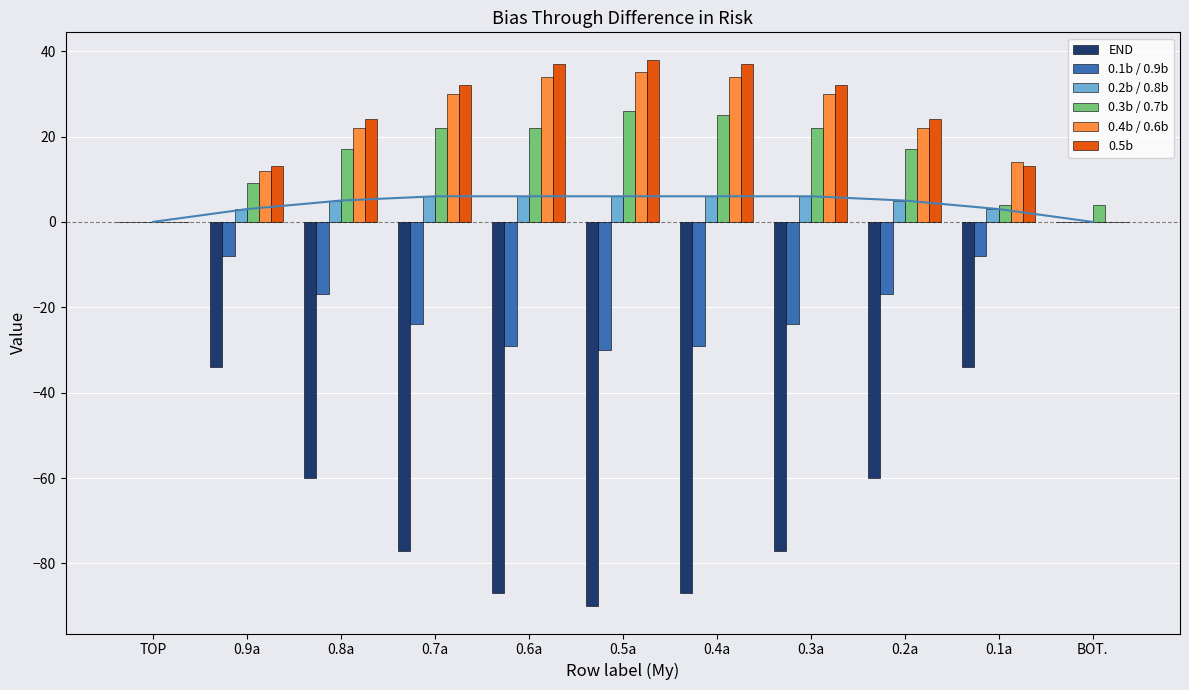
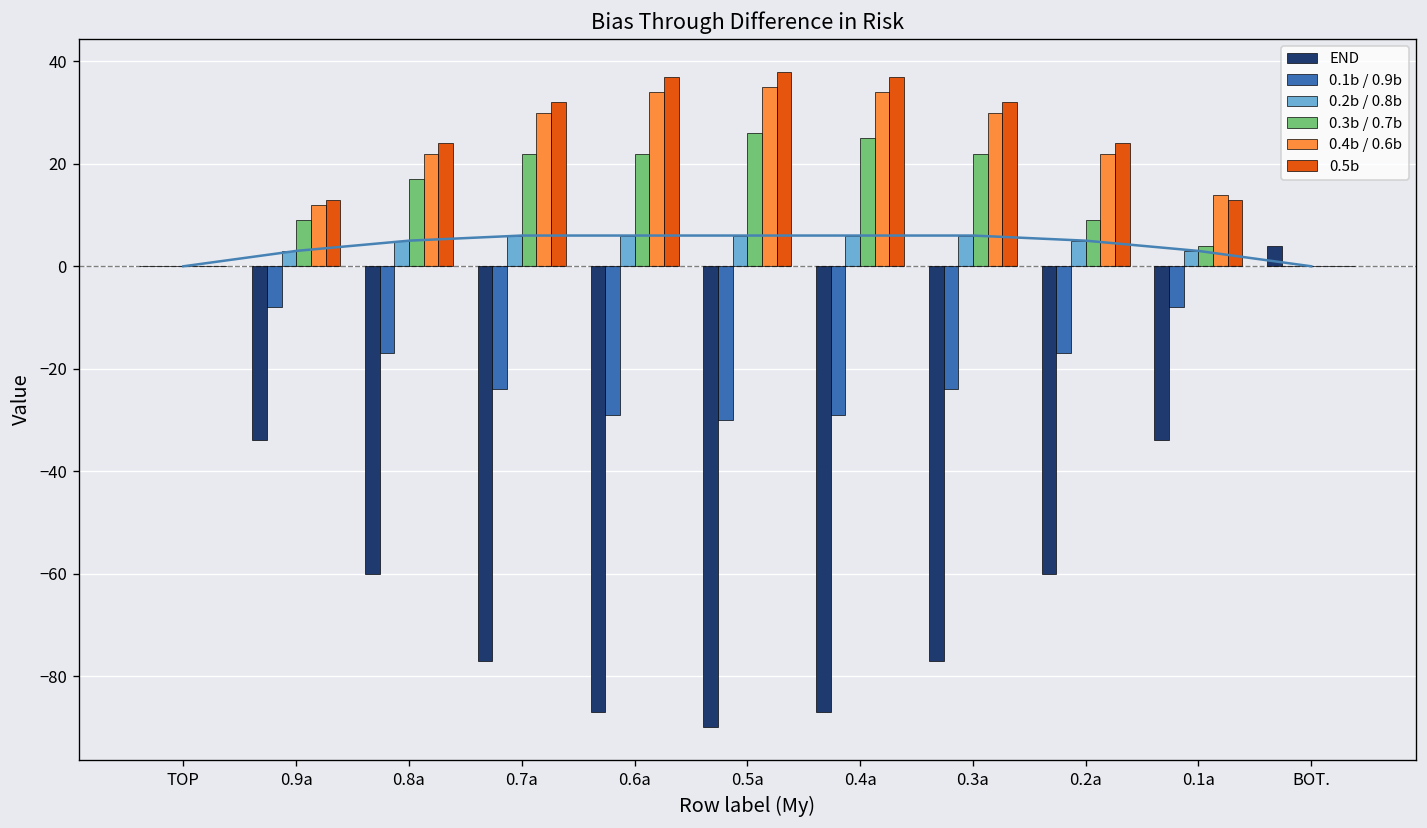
  {
    "END": {
      "TOP": 0,
      "0.9a": -34,
      "0.8a": -60,
      "0.7a": -77,
      "0.6a": -87,
      "0.5a": -90,
      "0.4a": -87,
      "0.3a": -77,
      "0.2a": -60,
      "0.1a": -34,
-     "BOT.": 0
+     "BOT.": 4
    },
    "0.2b / 0.8b": {
      "TOP": 0,
      "0.9a": 3,
      "0.8a": 5,
      "0.7a": 6,
      "0.6a": 6,
      "0.5a": 6,
      "0.4a": 6,
      "0.3a": 6,
      "0.2a": 5,
      "0.1a": 3,
      "BOT.": 0
    },
    "0.3b / 0.7b": {
      "TOP": 0,
      "0.9a": 9,
      "0.8a": 17,
      "0.7a": 22,
      "0.6a": 22,
      "0.5a": 26,
      "0.4a": 25,
      "0.3a": 22,
-     "0.2a": 17,
+     "0.2a": 9,
      "0.1a": 4,
-     "BOT.": 4
+     "BOT.": 0
    },
    "0.4b / 0.6b": {
      "TOP": 0,
      "0.9a": 12,
      "0.8a": 22,
      "0.7a": 30,
      "0.6a": 34,
      "0.5a": 35,
      "0.4a": 34,
      "0.3a": 30,
      "0.2a": 22,
      "0.1a": 14,
      "BOT.": 0
    },
    "0.5b": {
      "TOP": 0,
      "0.9a": 13,
      "0.8a": 24,
      "0.7a": 32,
      "0.6a": 37,
      "0.5a": 38,
      "0.4a": 37,
      "0.3a": 32,
      "0.2a": 24,
      "0.1a": 13,
      "BOT.": 0
    }
  }
